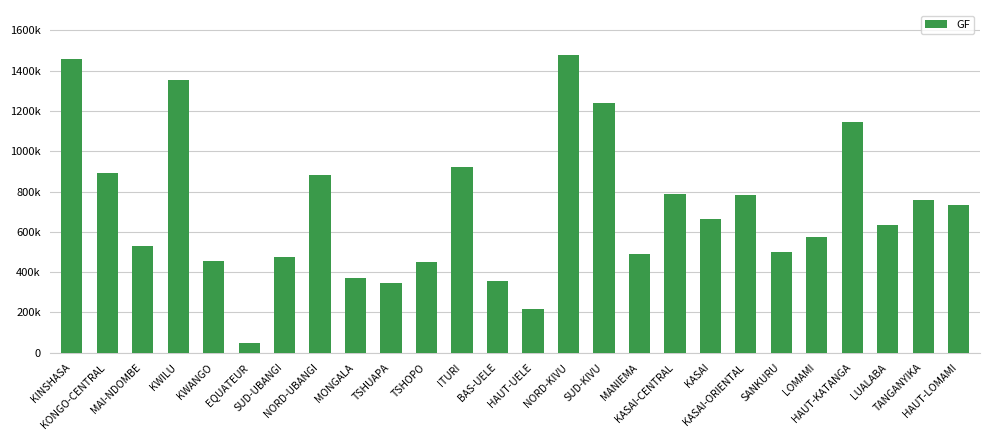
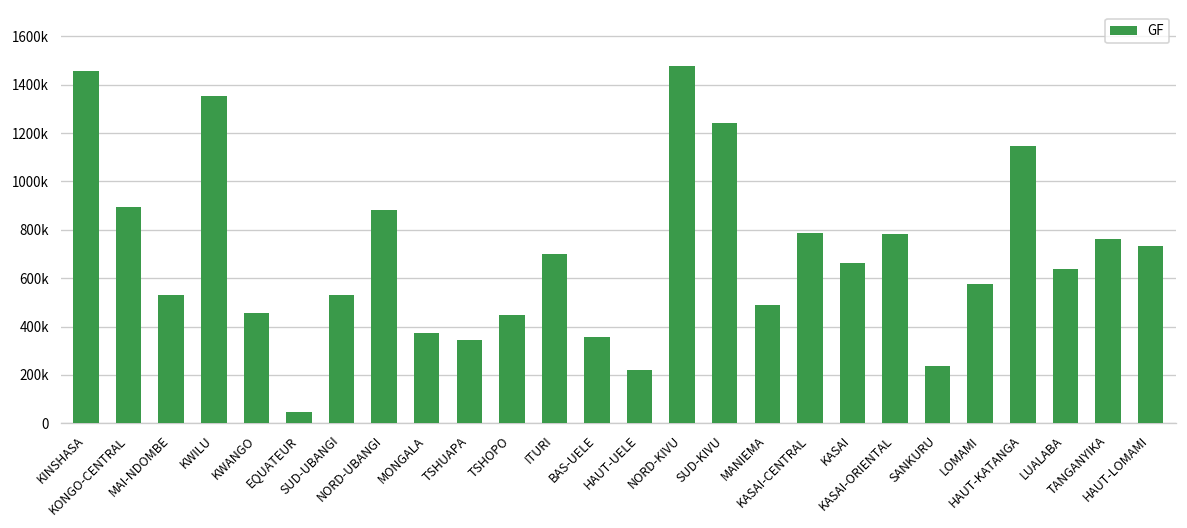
  {
    "KINSHASA": 1460000,
    "KONGO-CENTRAL": 890000,
    "MAI-NDOMBE": 530000,
    "KWILU": 1350000,
    "KWANGO": 460000,
    "EQUATEUR": 50000,
-   "SUD-UBANGI": 470000,
+   "SUD-UBANGI": 530000,
    "NORD-UBANGI": 880000,
    "MONGALA": 370000,
    "TSHUAPA": 350000,
    "TSHOPO": 450000,
-   "ITURI": 920000,
+   "ITURI": 700000,
    "BAS-UELE": 360000,
    "HAUT-UELE": 220000,
    "NORD-KIVU": 1480000,
    "SUD-KIVU": 1240000,
    "MANIEMA": 490000,
    "KASAI-CENTRAL": 790000,
    "KASAI": 660000,
    "KASAI-ORIENTAL": 780000,
-   "SANKURU": 500000,
+   "SANKURU": 240000,
    "LOMAMI": 580000,
    "HAUT-KATANGA": 1150000,
    "LUALABA": 640000,
    "TANGANYIKA": 760000,
    "HAUT-LOMAMI": 730000
  }
